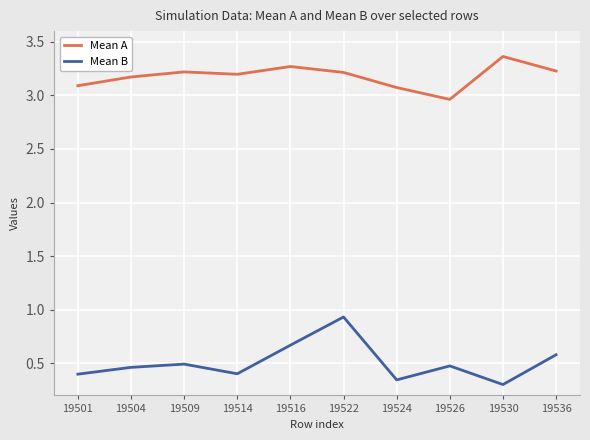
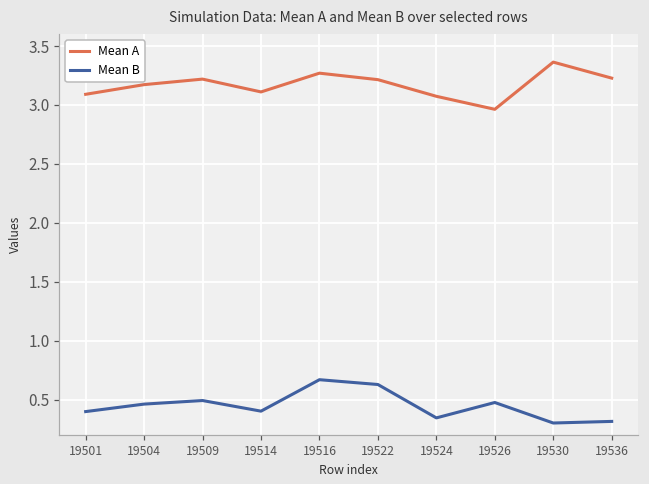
  {
    "Mean A": {
      "19501": 3.09,
      "19504": 3.17,
      "19509": 3.22,
-     "19514": 3.20,
+     "19514": 3.11,
      "19516": 3.27,
      "19522": 3.21,
      "19524": 3.07,
      "19526": 2.96,
      "19530": 3.36,
      "19536": 3.23
    },
    "Mean B": {
      "19501": 0.40,
      "19504": 0.46,
      "19509": 0.49,
      "19514": 0.40,
      "19516": 0.67,
-     "19522": 0.93,
+     "19522": 0.63,
      "19524": 0.34,
      "19526": 0.48,
      "19530": 0.30,
-     "19536": 0.58
+     "19536": 0.31
    }
  }
